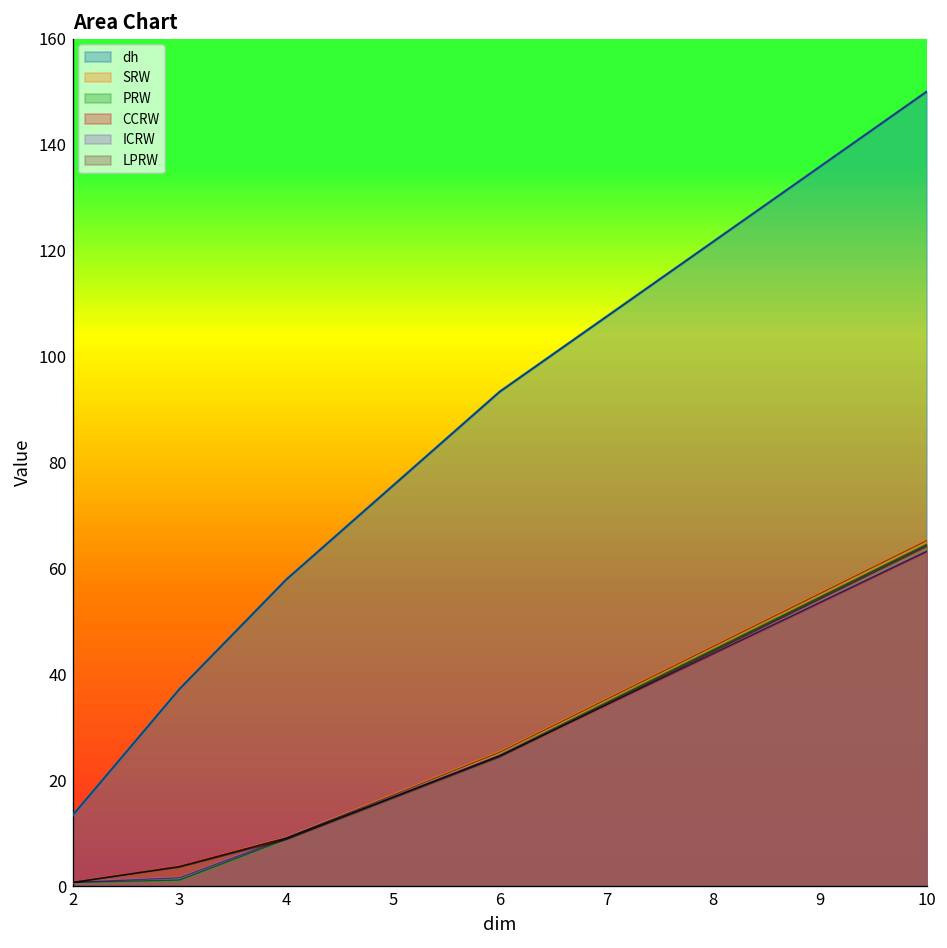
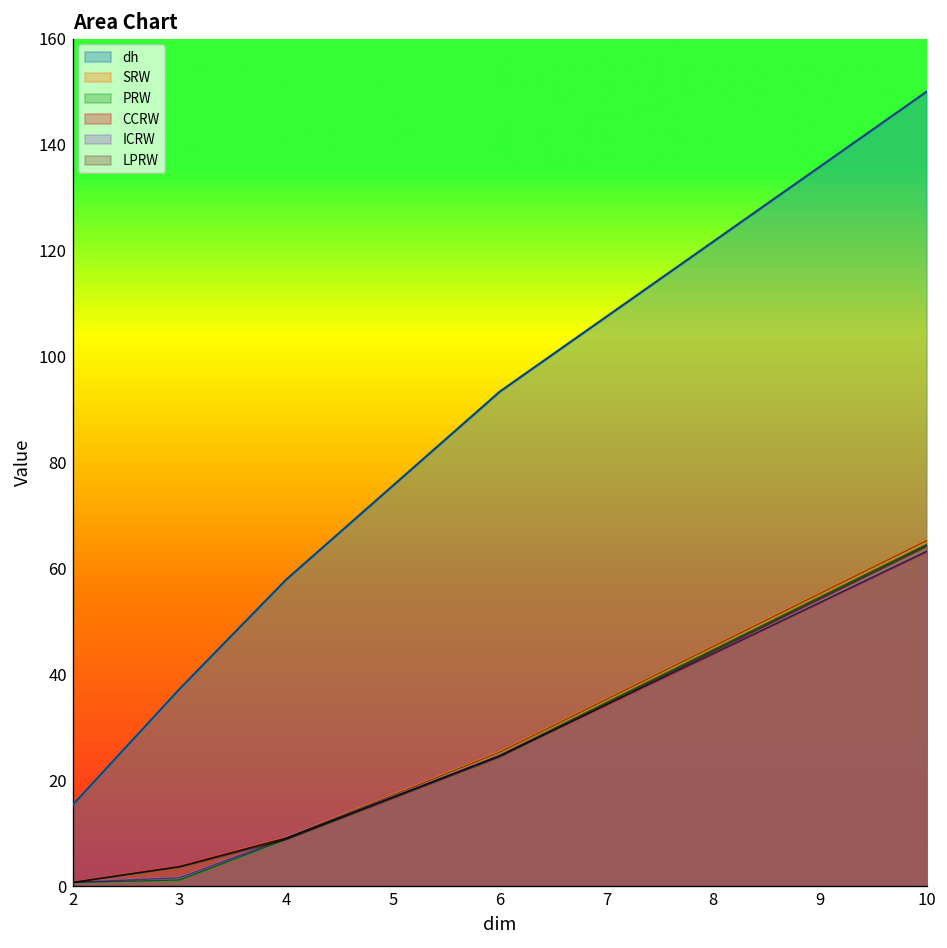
  {
    "dh": {
-     "2": 13,
+     "2": 15,
      "3": 37,
      "4": 58,
      "6": 93,
      "10": 150
    }
  }
